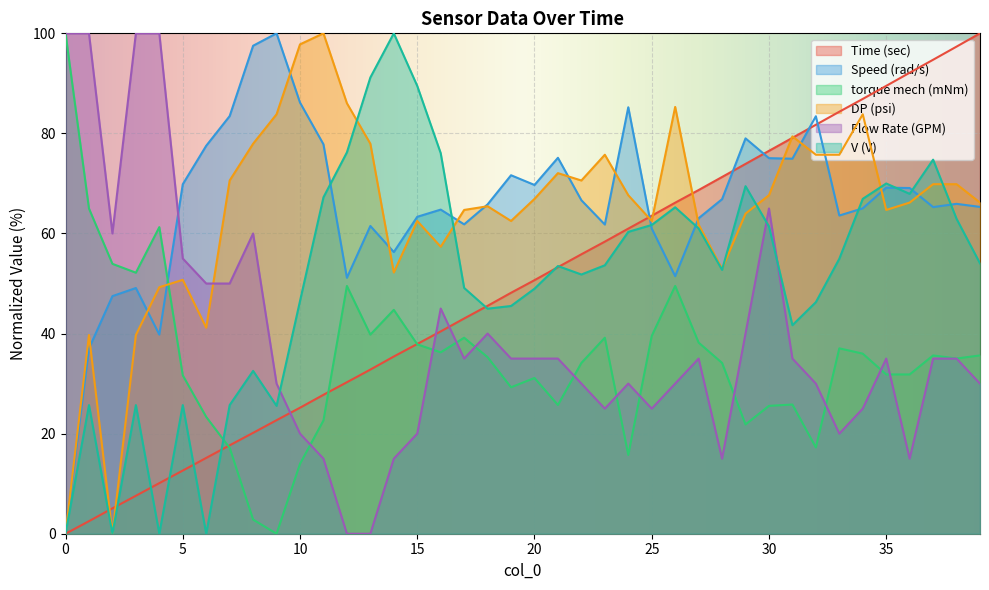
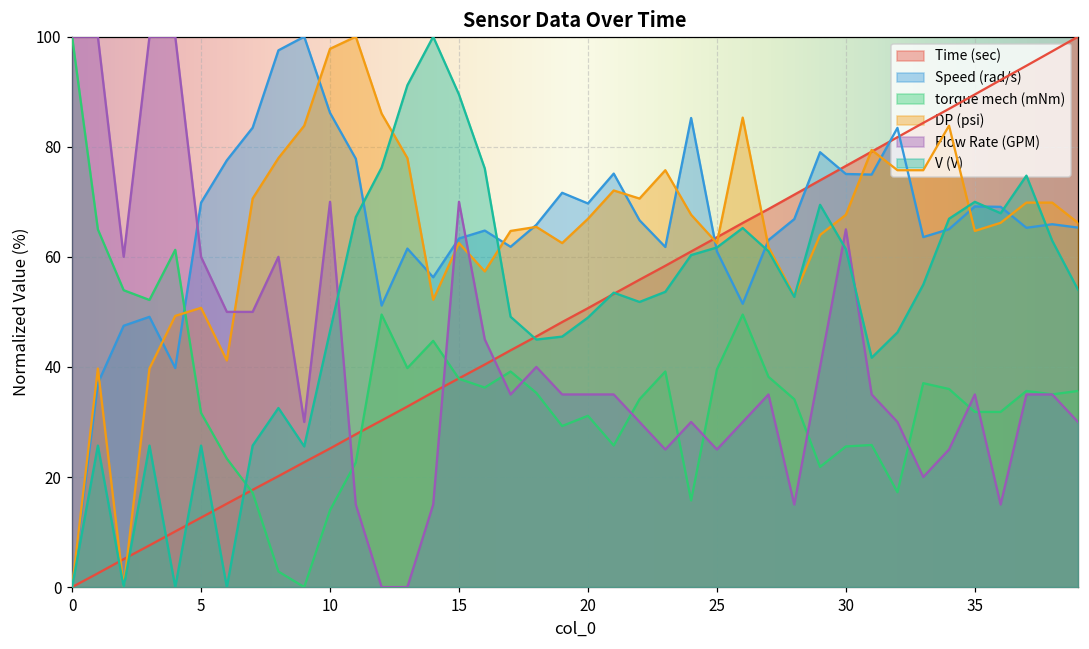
  {
    "Flow Rate (GPM)": {
-     "5": 55,
-     "10": 20,
-     "15": 20,
+     "5": 60,
+     "10": 70,
+     "15": 70,
      "20": 35,
      "25": 25,
      "30": 65,
      "35": 35
    }
  }
